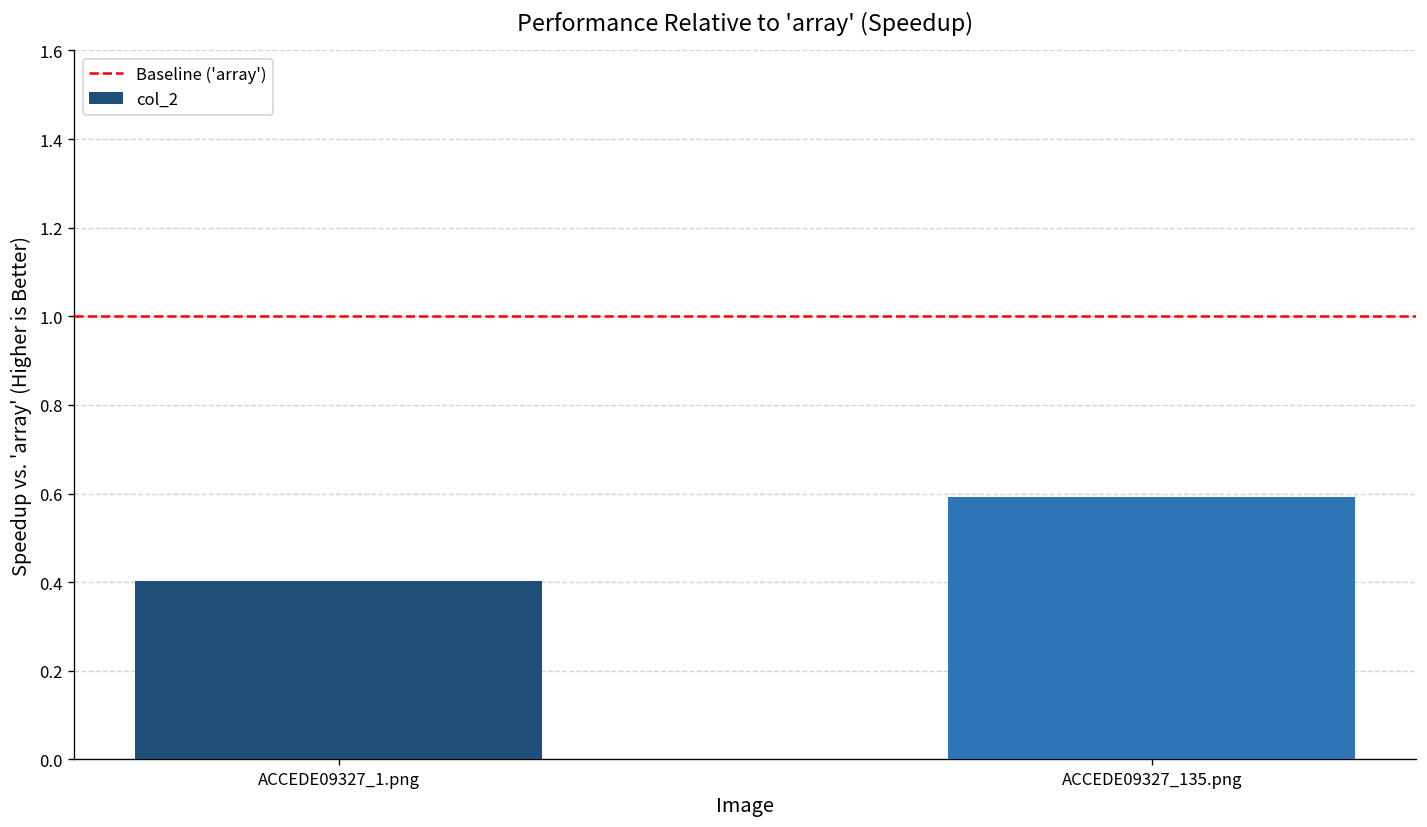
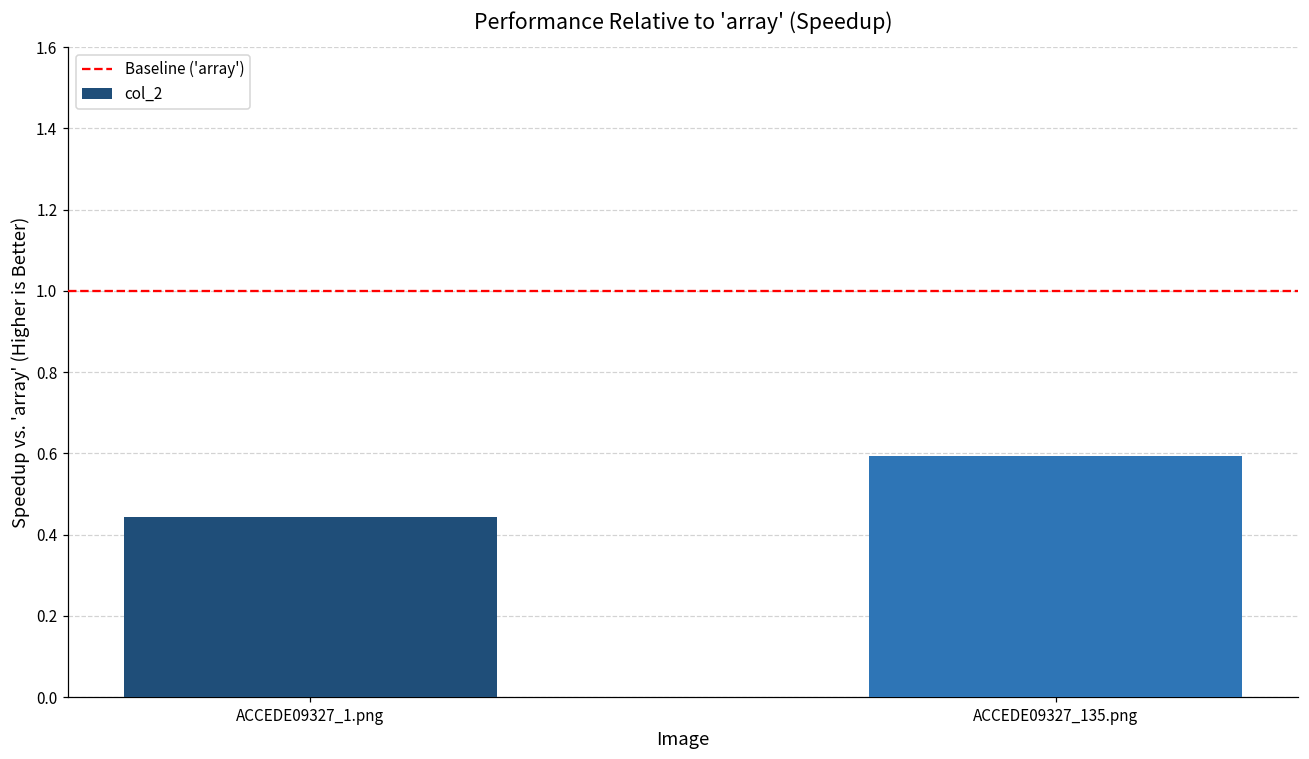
  {
-   "ACCEDE09327_1.png": 0.40,
+   "ACCEDE09327_1.png": 0.44,
    "ACCEDE09327_135.png": 0.59
  }
